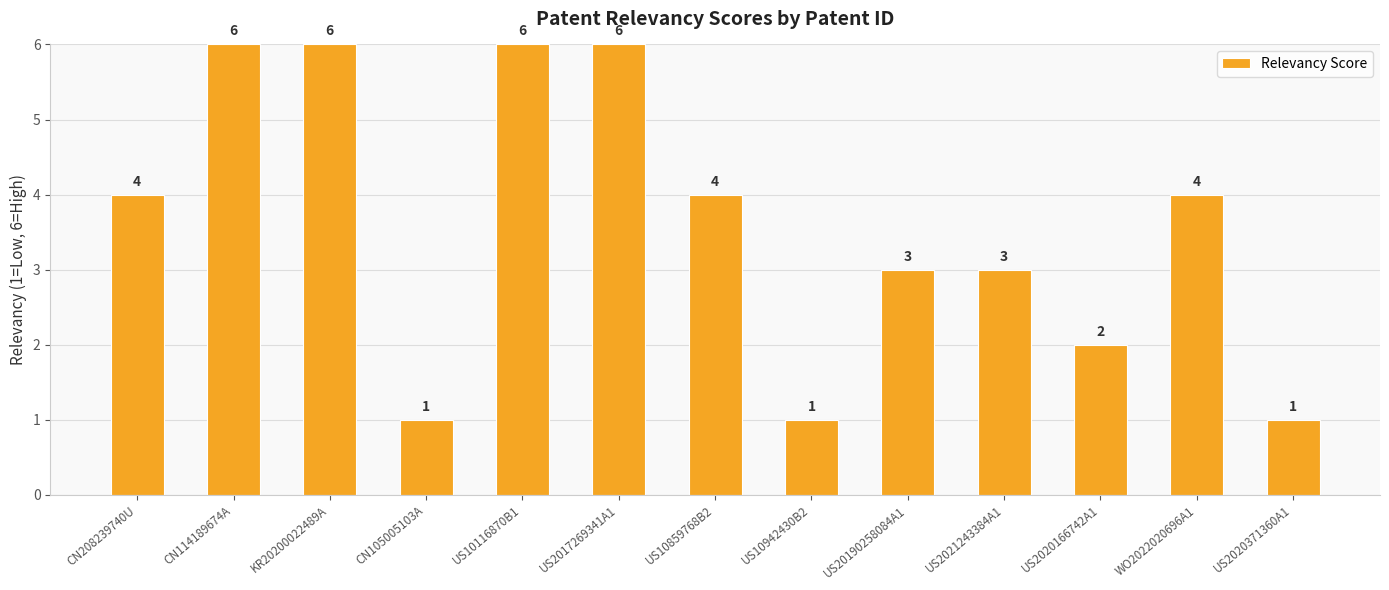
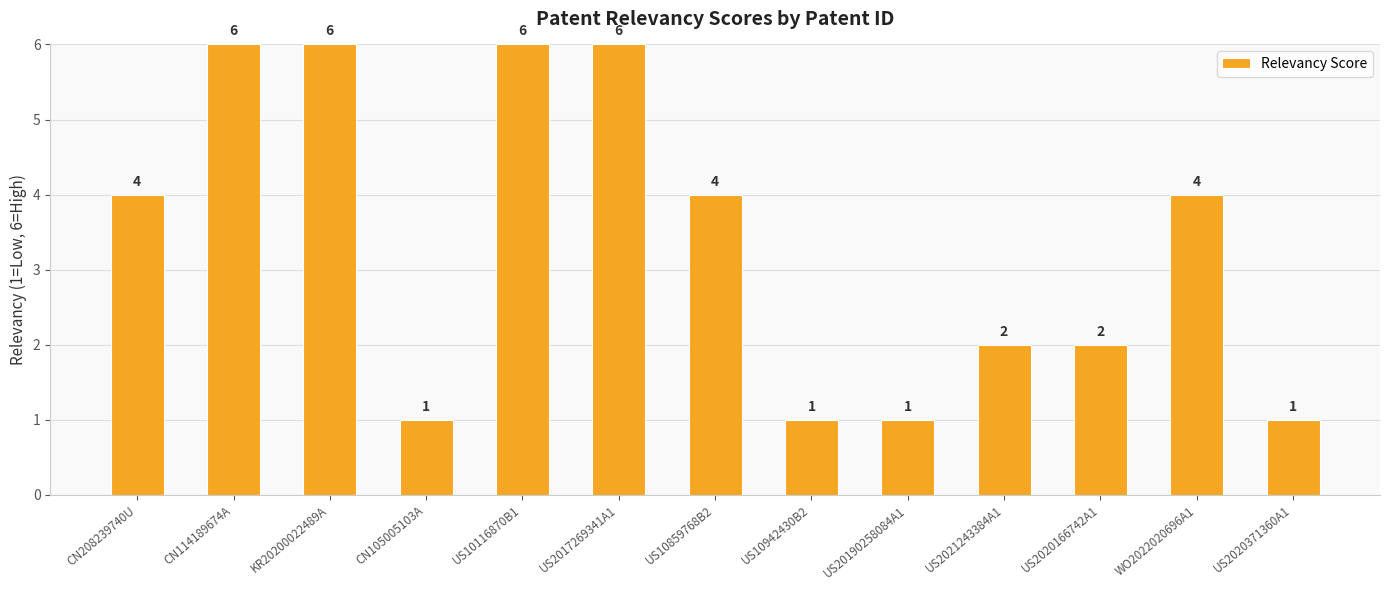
  {
    "CN208239740U": 4,
    "CN114189674A": 6,
    "KR20200022489A": 6,
    "CN105005103A": 1,
    "US10116870B1": 6,
    "US2017269341A1": 6,
    "US10859768B2": 4,
    "US10942430B2": 1,
-   "US20190258084A1": 3,
-   "US2021243384A1": 3,
+   "US20190258084A1": 1,
+   "US2021243384A1": 2,
    "US2020166742A1": 2,
    "WO2022020696A1": 4,
    "US2020371360A1": 1
  }
